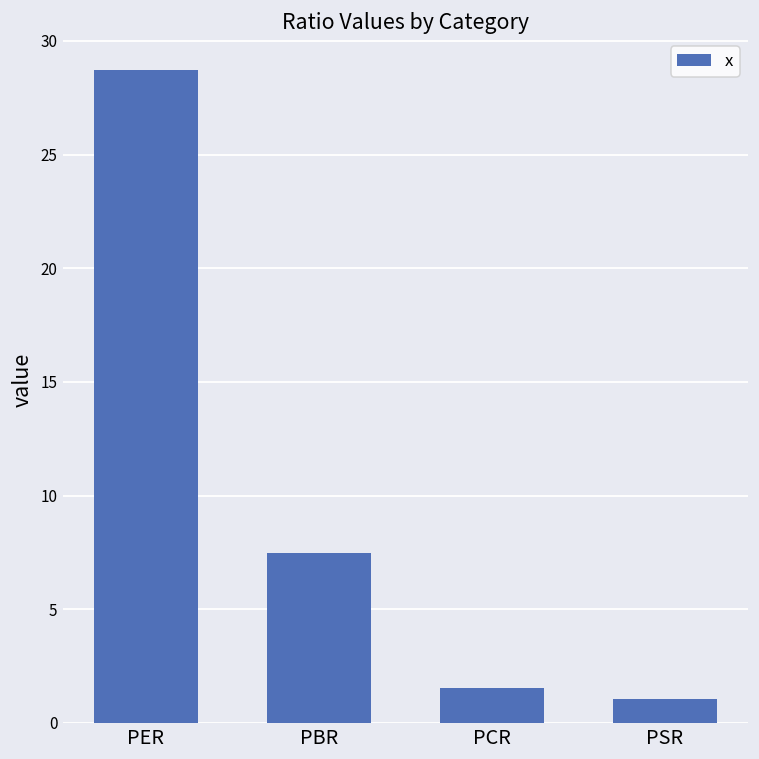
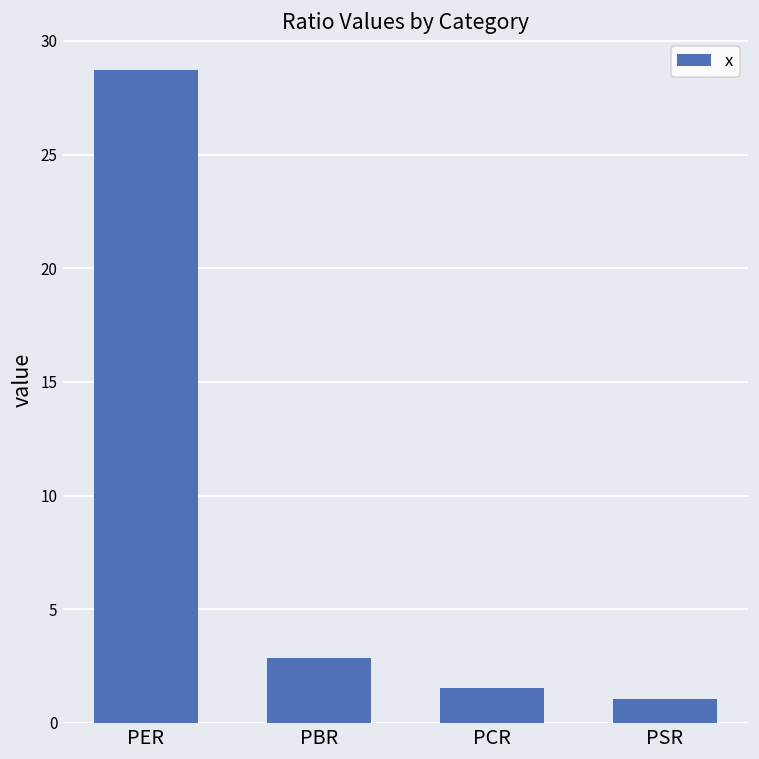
  {
    "PER": 28.7,
-   "PBR": 7.5,
+   "PBR": 2.8,
    "PCR": 1.6,
    "PSR": 1.1
  }
